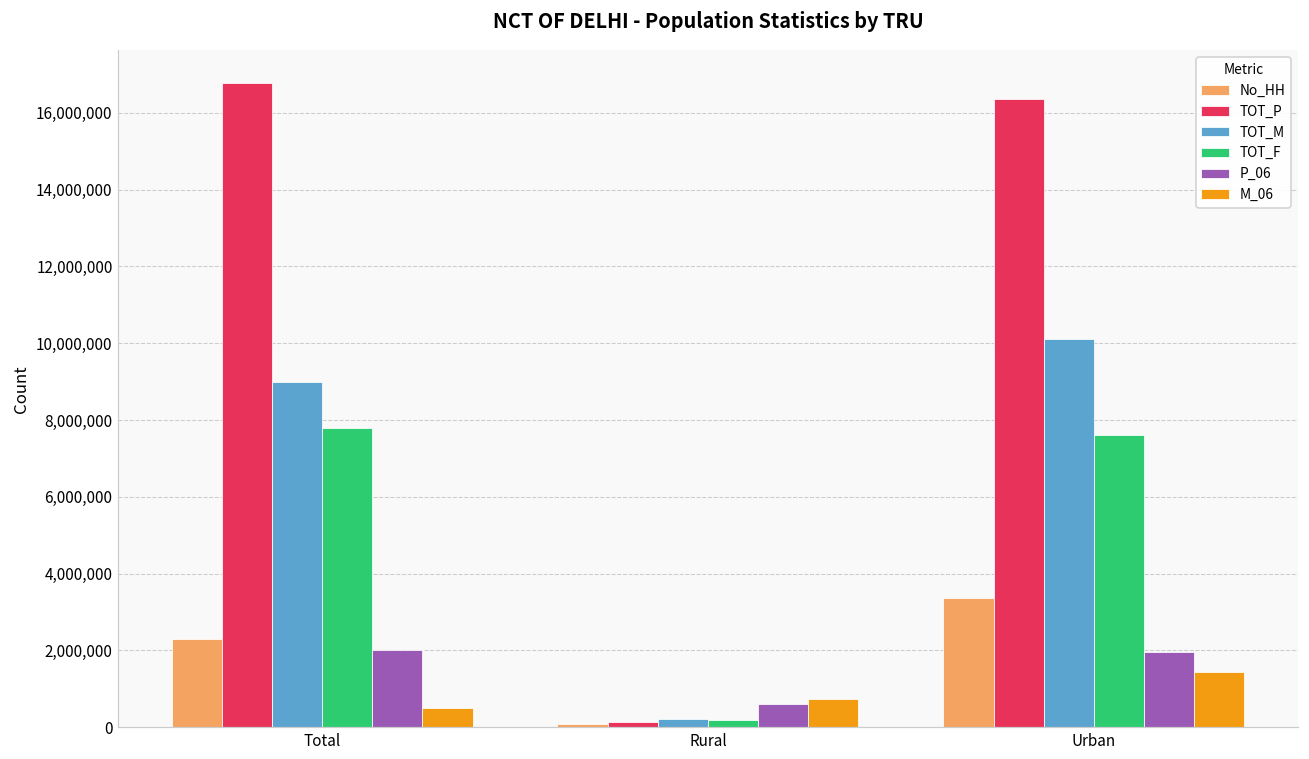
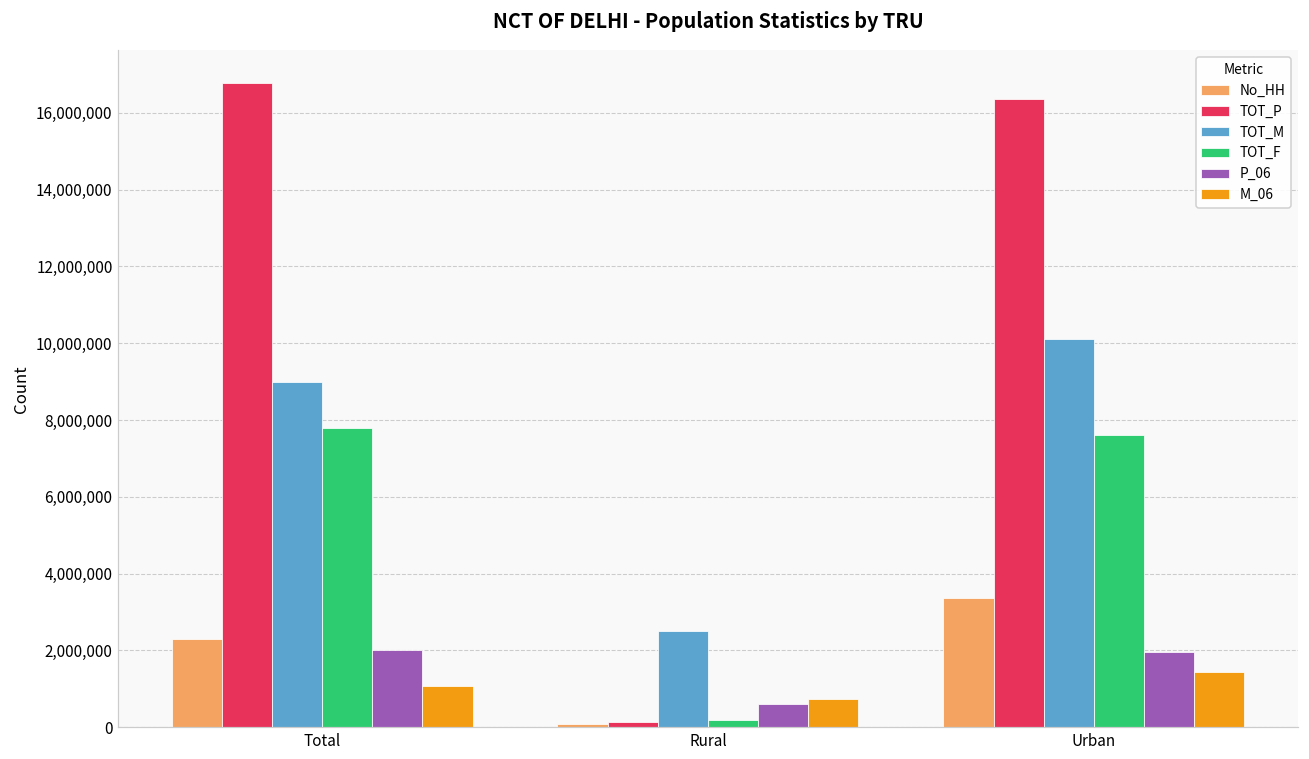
  {
    "No_HH": {
      "Total": "2,300,000",
      "Rural": "100,000",
      "Urban": "3,400,000"
    },
    "TOT_P": {
      "Total": "16,800,000",
      "Rural": "100,000",
      "Urban": "16,400,000"
    },
    "TOT_M": {
      "Total": "9,000,000",
-     "Rural": "200,000",
+     "Rural": "2,500,000",
      "Urban": "10,100,000"
    },
    "TOT_F": {
      "Total": "7,800,000",
      "Rural": "200,000",
      "Urban": "7,600,000"
    },
    "P_06": {
      "Total": "2,000,000",
      "Rural": "600,000",
      "Urban": "2,000,000"
    },
    "M_06": {
-     "Total": "500,000",
+     "Total": "1,100,000",
      "Rural": "700,000",
      "Urban": "1,400,000"
    }
  }
